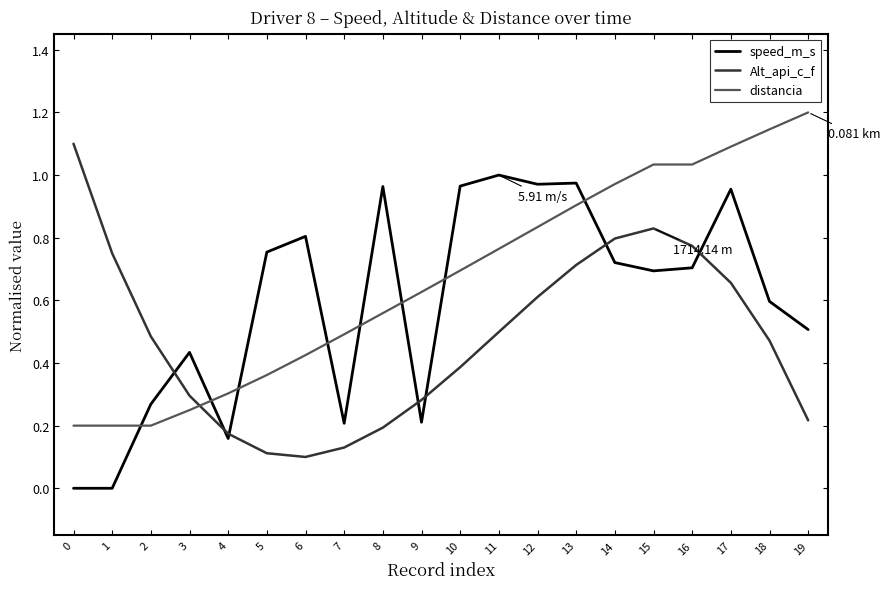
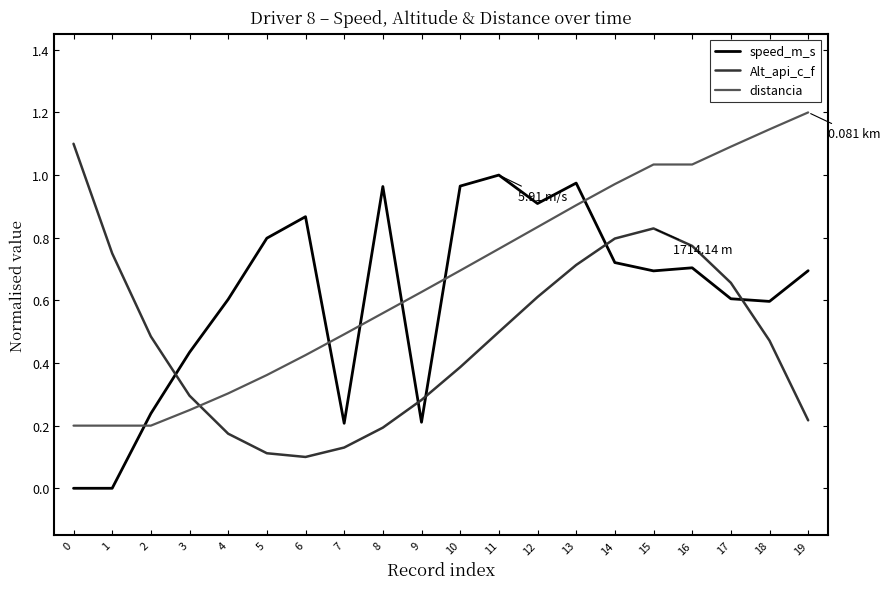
  {
    "speed_m_s": {
      "0": 0.00,
      "1": 0.00,
-     "2": 0.27,
+     "2": 0.24,
      "3": 0.43,
-     "4": 0.16,
-     "5": 0.75,
-     "6": 0.80,
+     "4": 0.60,
+     "5": 0.80,
+     "6": 0.87,
      "7": 0.21,
      "8": 0.96,
      "9": 0.21,
      "10": 0.96,
      "11": 1.00,
-     "12": 0.97,
+     "12": 0.91,
      "13": 0.97,
      "14": 0.72,
      "15": 0.69,
      "16": 0.70,
-     "17": 0.95,
+     "17": 0.61,
      "18": 0.60,
-     "19": 0.51
+     "19": 0.69
    }
  }
